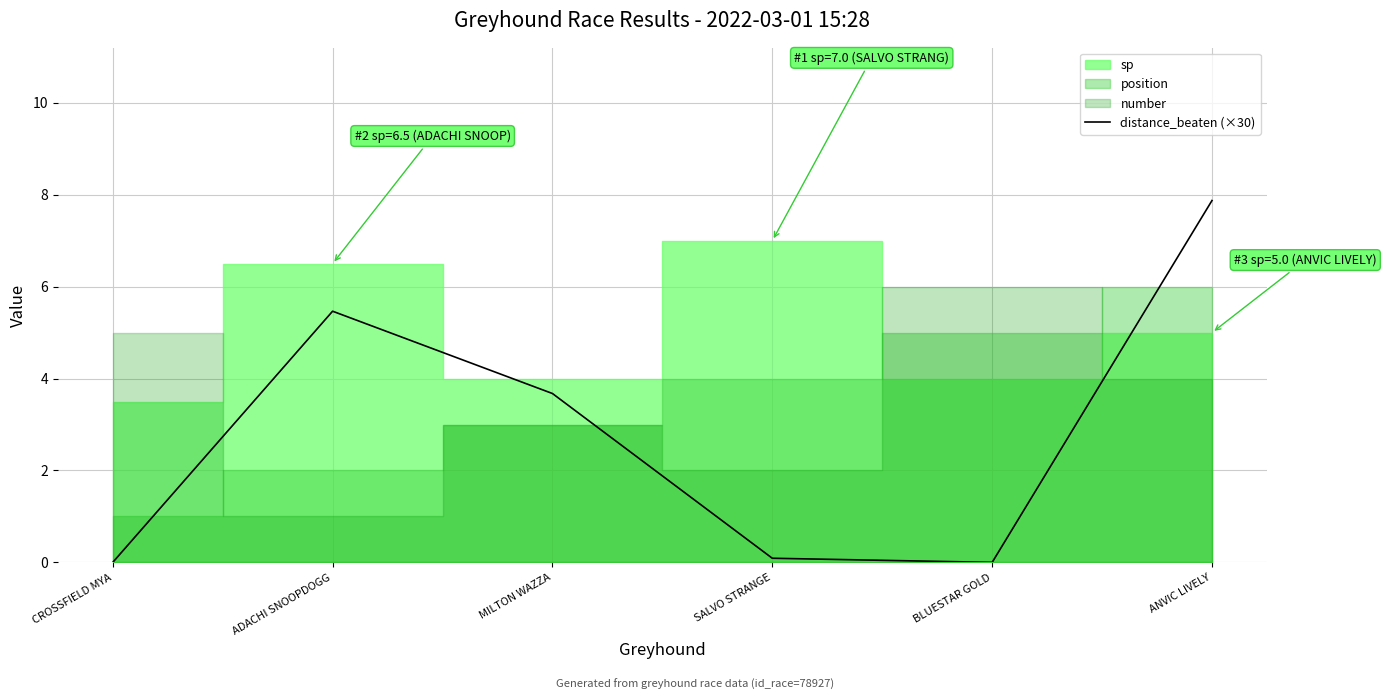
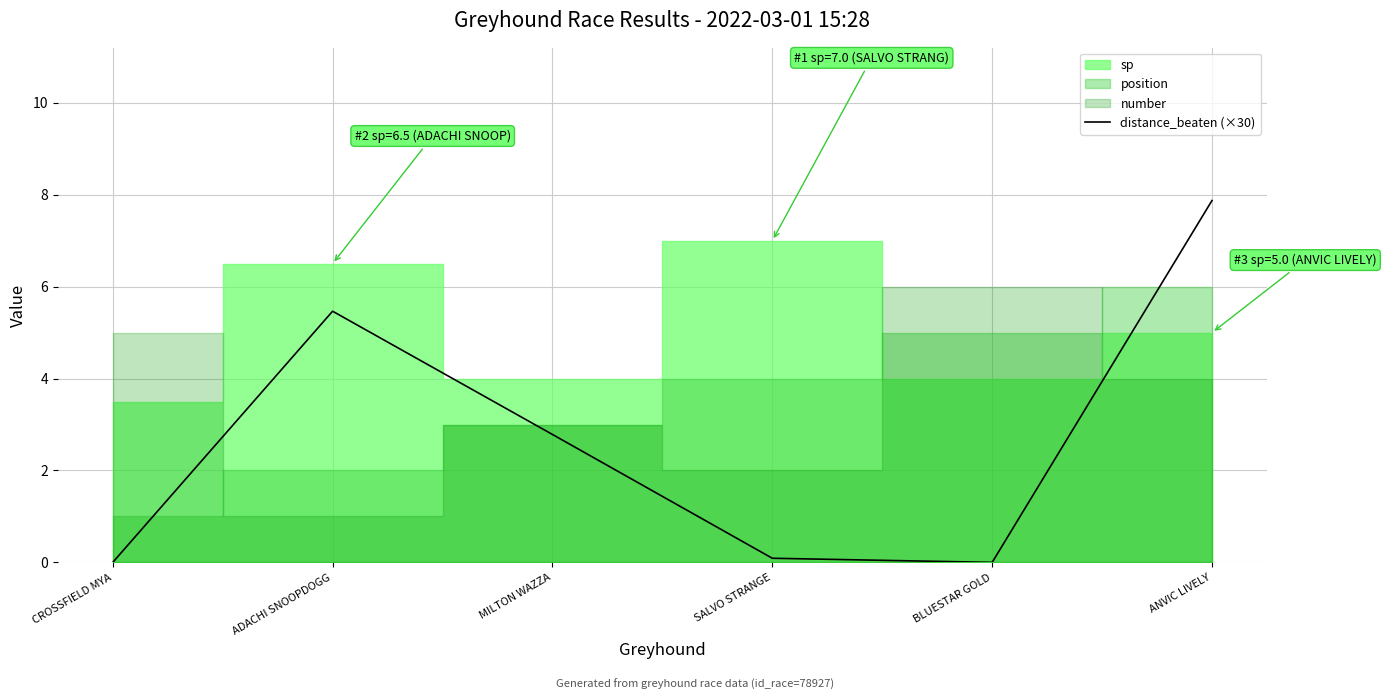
  {
    "distance_beaten (×30)": {
      "CROSSFIELD MYA": 0.0,
      "ADACHI SNOOPDOGG": 5.5,
-     "MILTON WAZZA": 3.7,
+     "MILTON WAZZA": 2.8,
      "SALVO STRANGE": 0.1,
      "BLUESTAR GOLD": 0.0,
      "ANVIC LIVELY": 7.9
    }
  }
